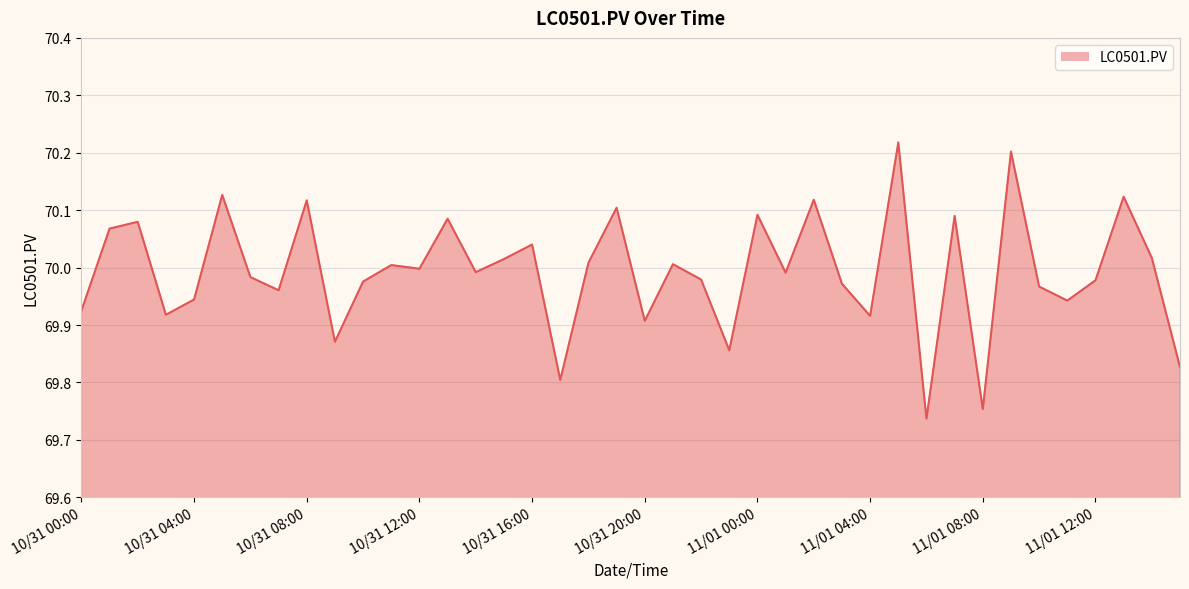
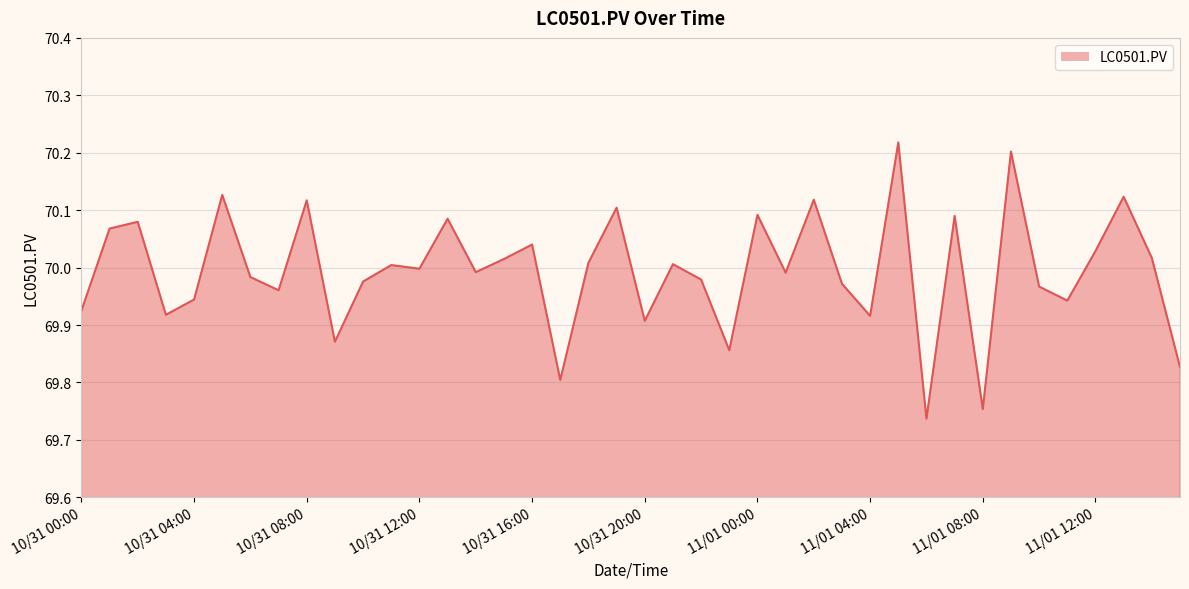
  {
    "10/31 00:00": 69.92,
    "10/31 04:00": 69.94,
    "10/31 08:00": 70.12,
    "10/31 12:00": 70.00,
    "10/31 16:00": 70.04,
    "10/31 20:00": 69.91,
    "11/01 00:00": 70.09,
    "11/01 04:00": 69.92,
    "11/01 08:00": 69.75,
-   "11/01 12:00": 69.98
+   "11/01 12:00": 70.03
  }
